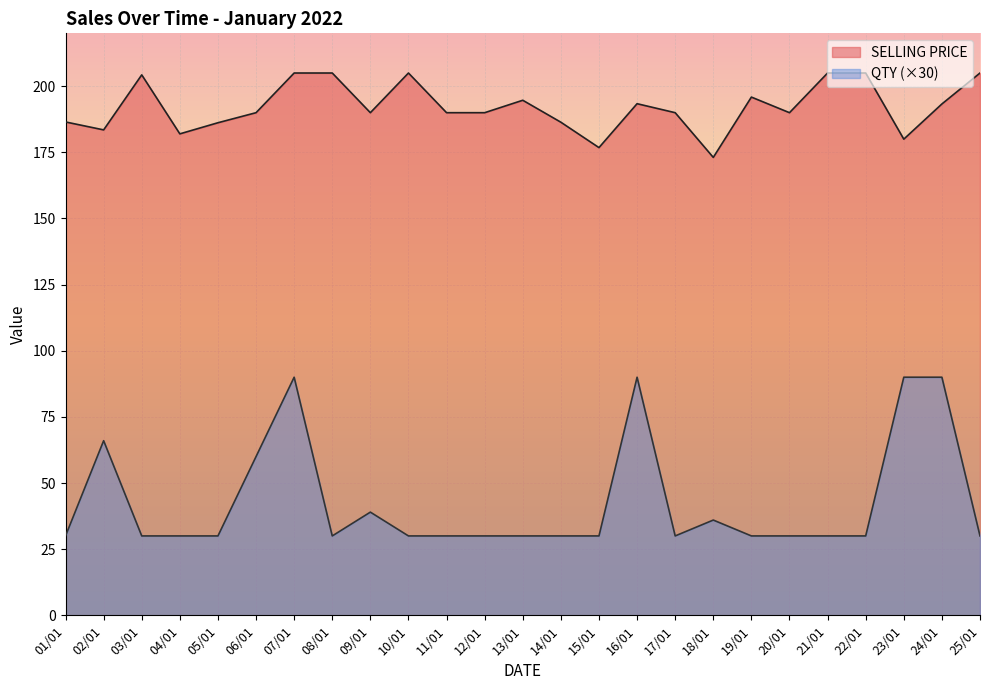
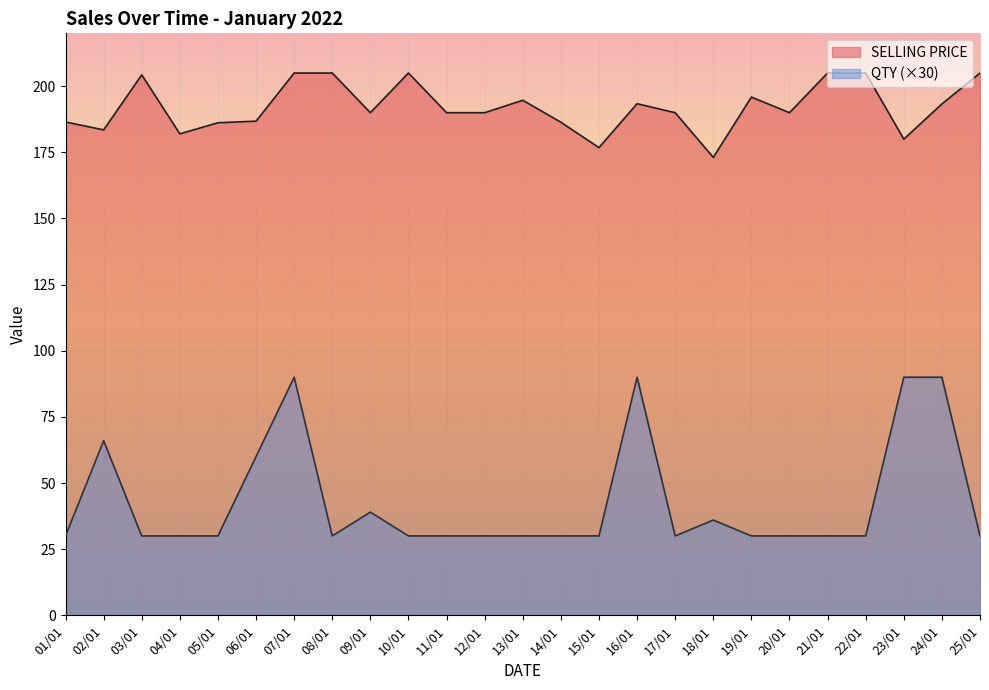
  {
    "SELLING PRICE": {
      "01/01": 187,
      "02/01": 184,
      "03/01": 204,
      "04/01": 182,
      "05/01": 186,
-     "06/01": 190,
+     "06/01": 187,
      "07/01": 205,
      "08/01": 205,
      "09/01": 190,
      "10/01": 205,
      "11/01": 190,
      "12/01": 190,
      "13/01": 195,
      "14/01": 186,
      "15/01": 177,
      "16/01": 193,
      "17/01": 190,
      "18/01": 173,
      "19/01": 196,
      "20/01": 190,
      "23/01": 180,
      "24/01": 193,
      "25/01": 205
    },
    "QTY (×30)": {
      "01/01": 30,
      "02/01": 66,
      "03/01": 30,
      "04/01": 30,
      "05/01": 30,
      "06/01": 60,
      "07/01": 90,
      "08/01": 30,
      "09/01": 39,
      "10/01": 30,
      "11/01": 30,
      "12/01": 30,
      "13/01": 30,
      "14/01": 30,
      "15/01": 30,
      "16/01": 90,
      "17/01": 30,
      "18/01": 36,
      "19/01": 30,
      "20/01": 30,
      "21/01": 30,
      "22/01": 30,
      "23/01": 90,
      "24/01": 90,
      "25/01": 30
    }
  }
